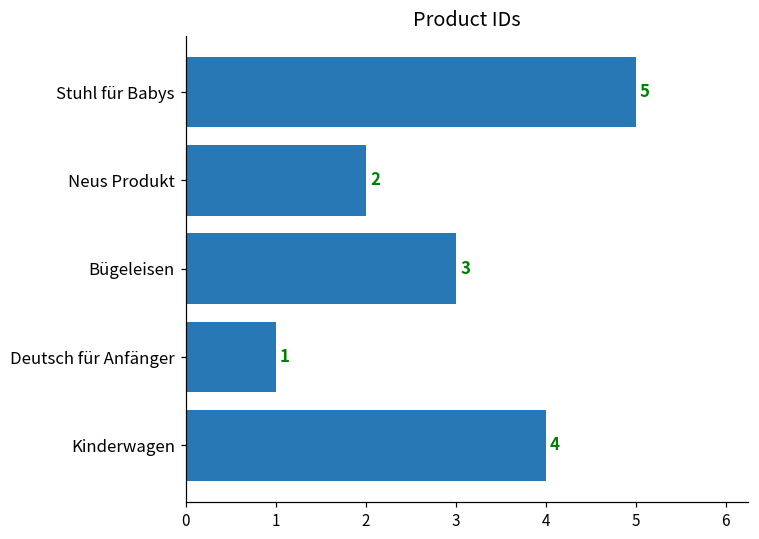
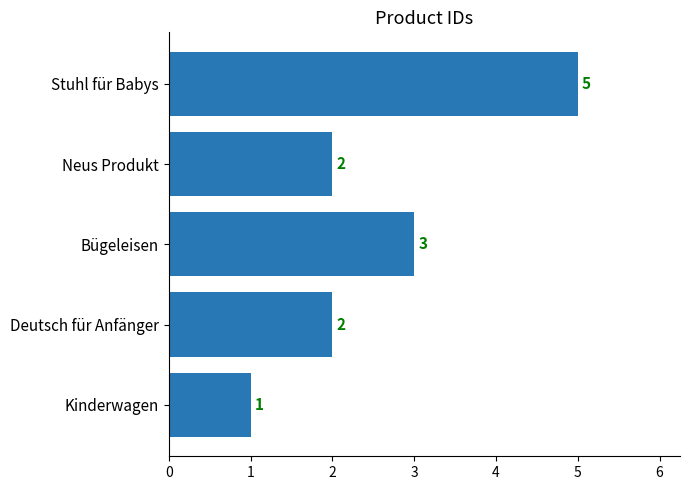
  {
    "Stuhl für Babys": 5,
    "Neus Produkt": 2,
    "Bügeleisen": 3,
-   "Deutsch für Anfänger": 1,
-   "Kinderwagen": 4
+   "Deutsch für Anfänger": 2,
+   "Kinderwagen": 1
  }
